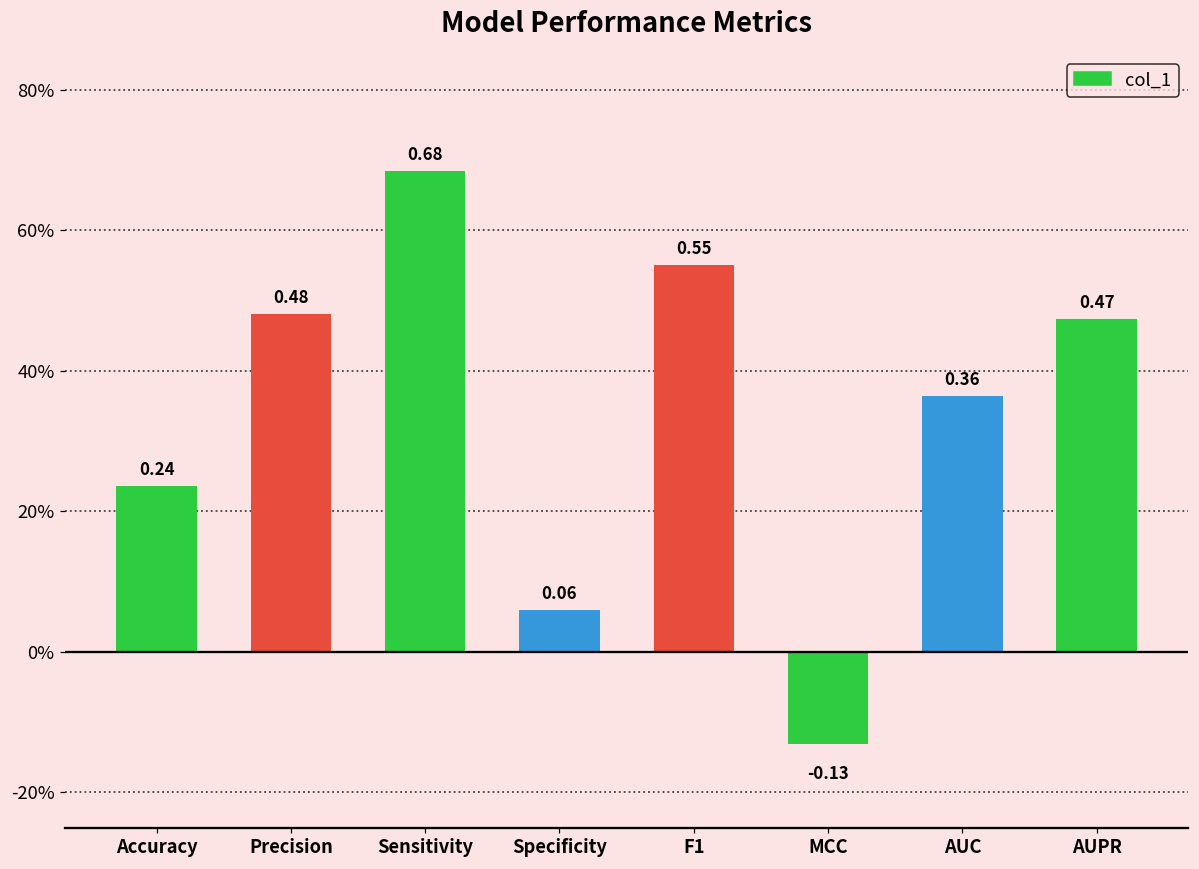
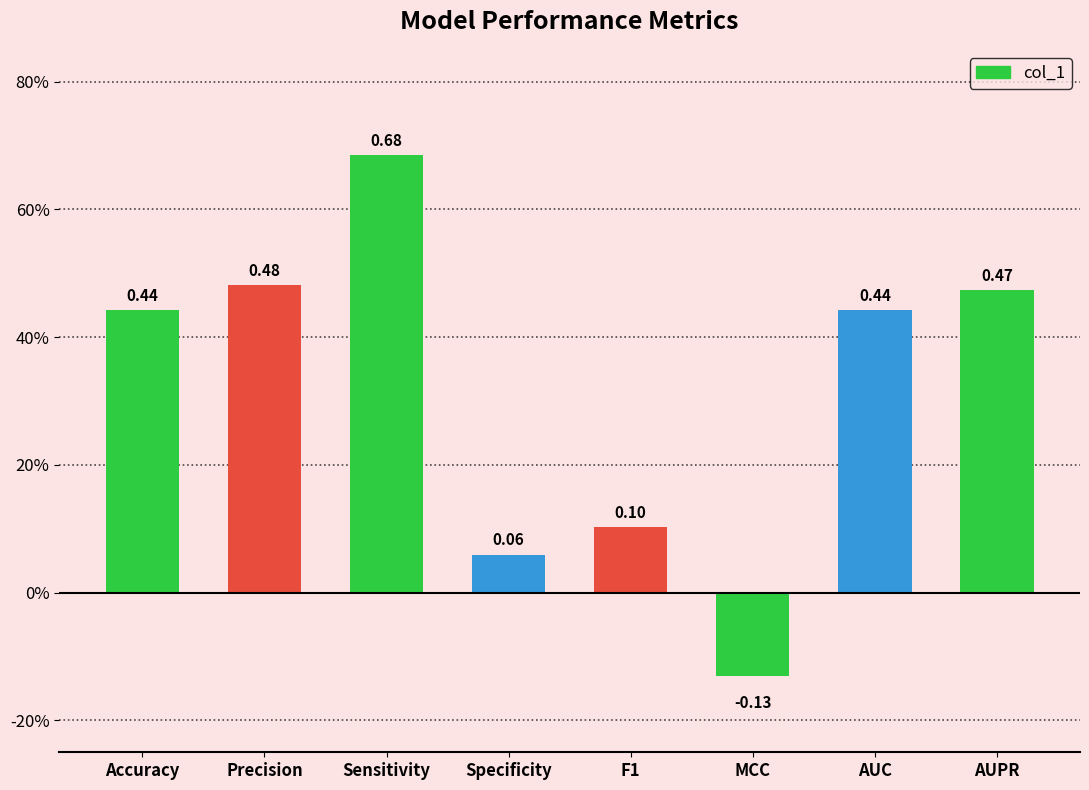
  {
-   "Accuracy": 0.24,
+   "Accuracy": 0.44,
    "Precision": 0.48,
    "Sensitivity": 0.68,
    "Specificity": 0.06,
-   "F1": 0.55,
+   "F1": 0.10,
    "MCC": -0.13,
-   "AUC": 0.36,
+   "AUC": 0.44,
    "AUPR": 0.47
  }
